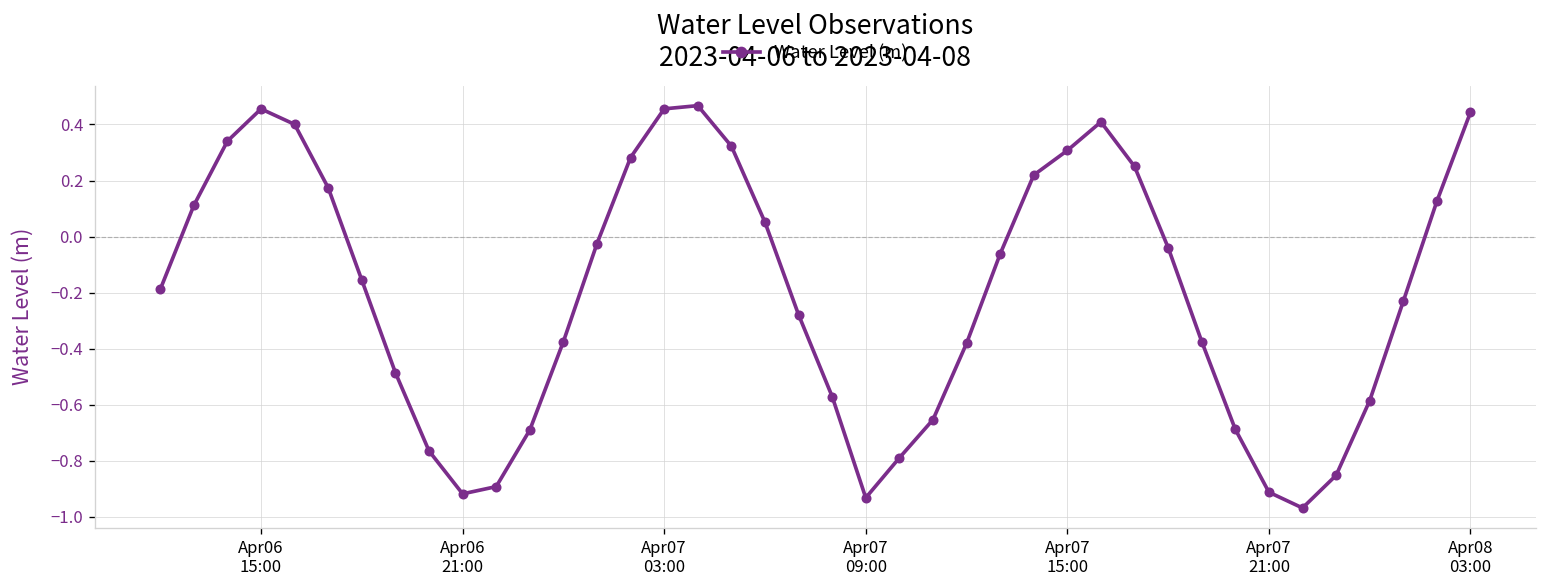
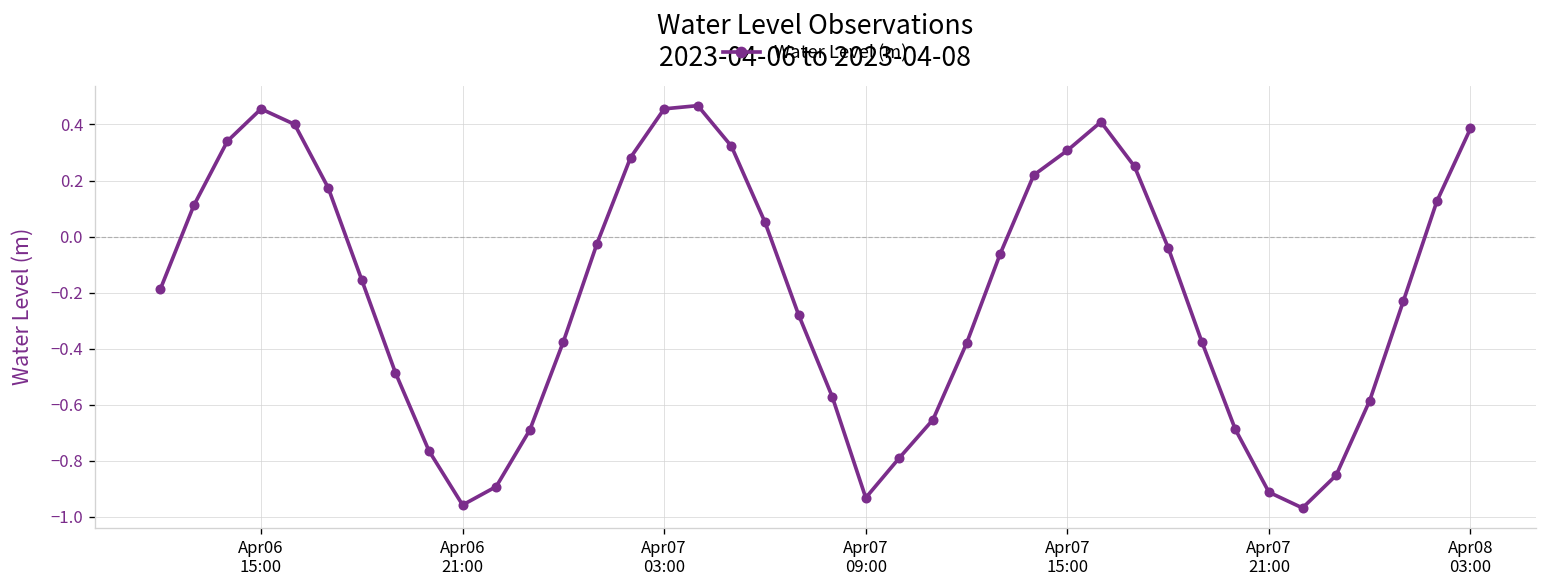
  {
    "Apr06 15:00": 0.46,
-   "Apr06 21:00": -0.92,
+   "Apr06 21:00": -0.96,
    "Apr07 03:00": 0.46,
    "Apr07 09:00": -0.93,
    "Apr07 15:00": 0.31,
    "Apr07 21:00": -0.91,
-   "Apr08 03:00": 0.44
+   "Apr08 03:00": 0.39
  }
